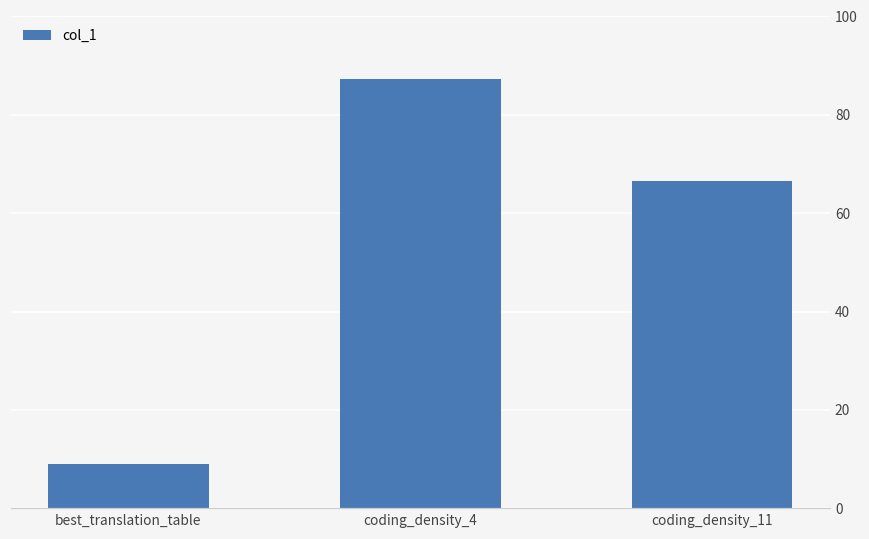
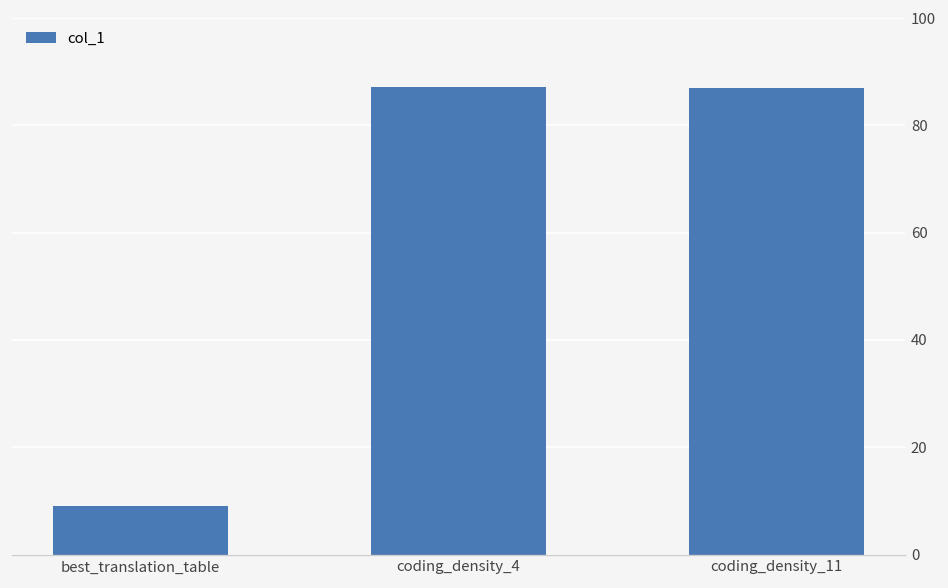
  {
    "best_translation_table": 9,
    "coding_density_4": 87,
-   "coding_density_11": 67
+   "coding_density_11": 87
  }
